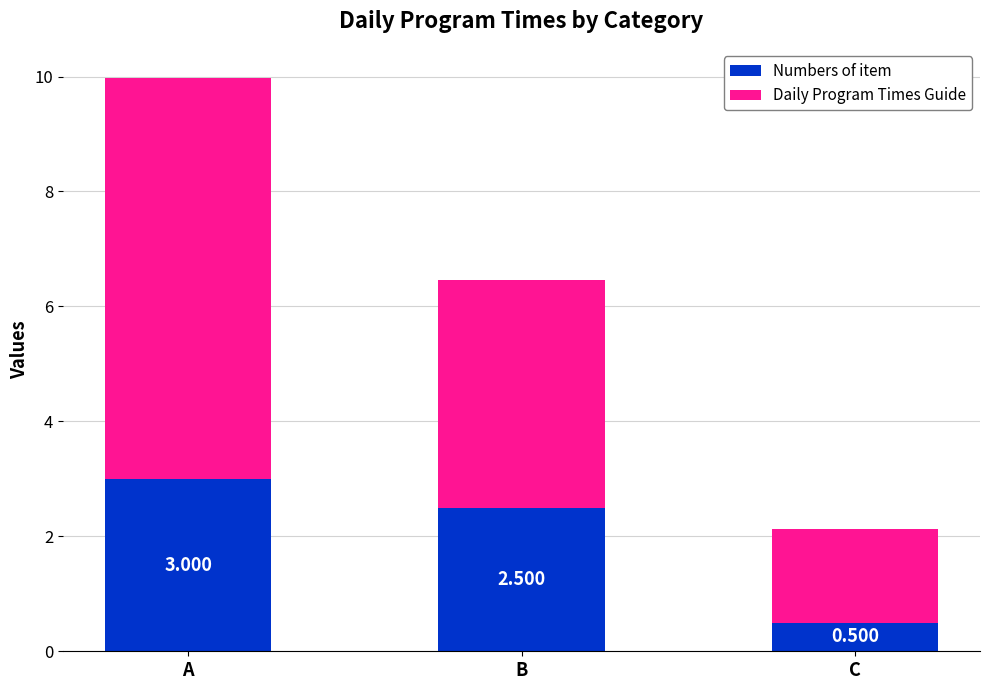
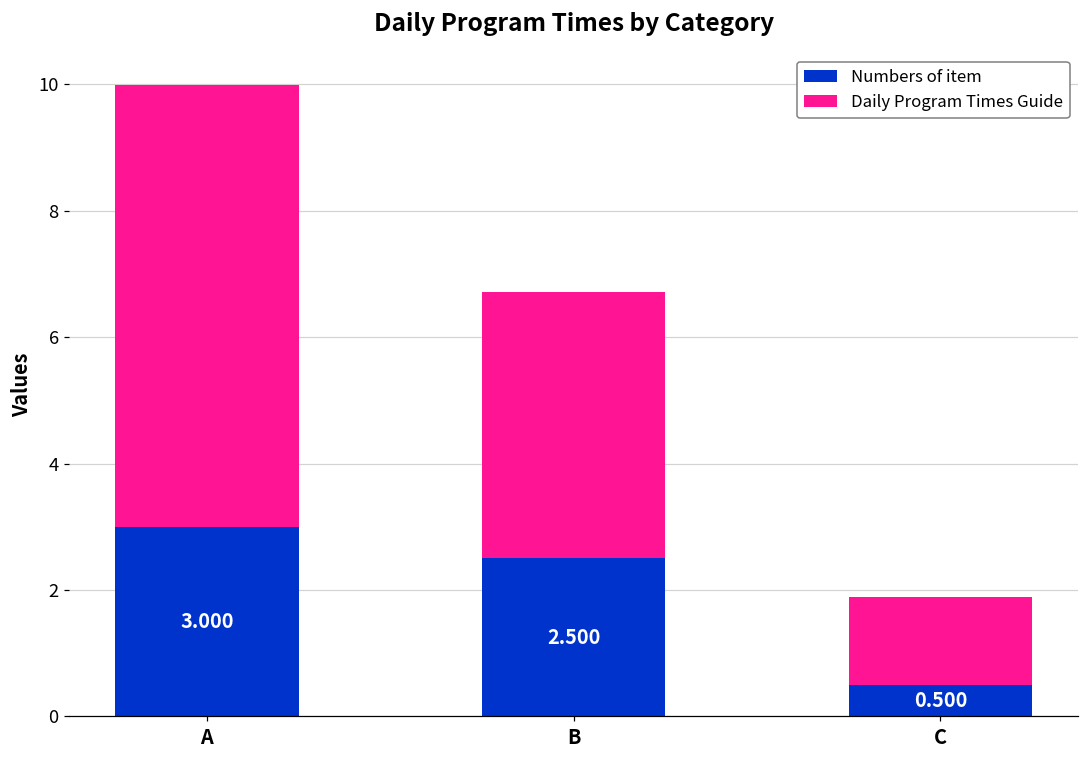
  {
    "Numbers of item": {
      "A": 3.000,
      "B": 2.500,
      "C": 0.500
    },
    "Daily Program Times Guide": {
      "A": 7.0,
-     "B": 4.0,
-     "C": 1.6
+     "B": 4.2,
+     "C": 1.4
    }
  }
